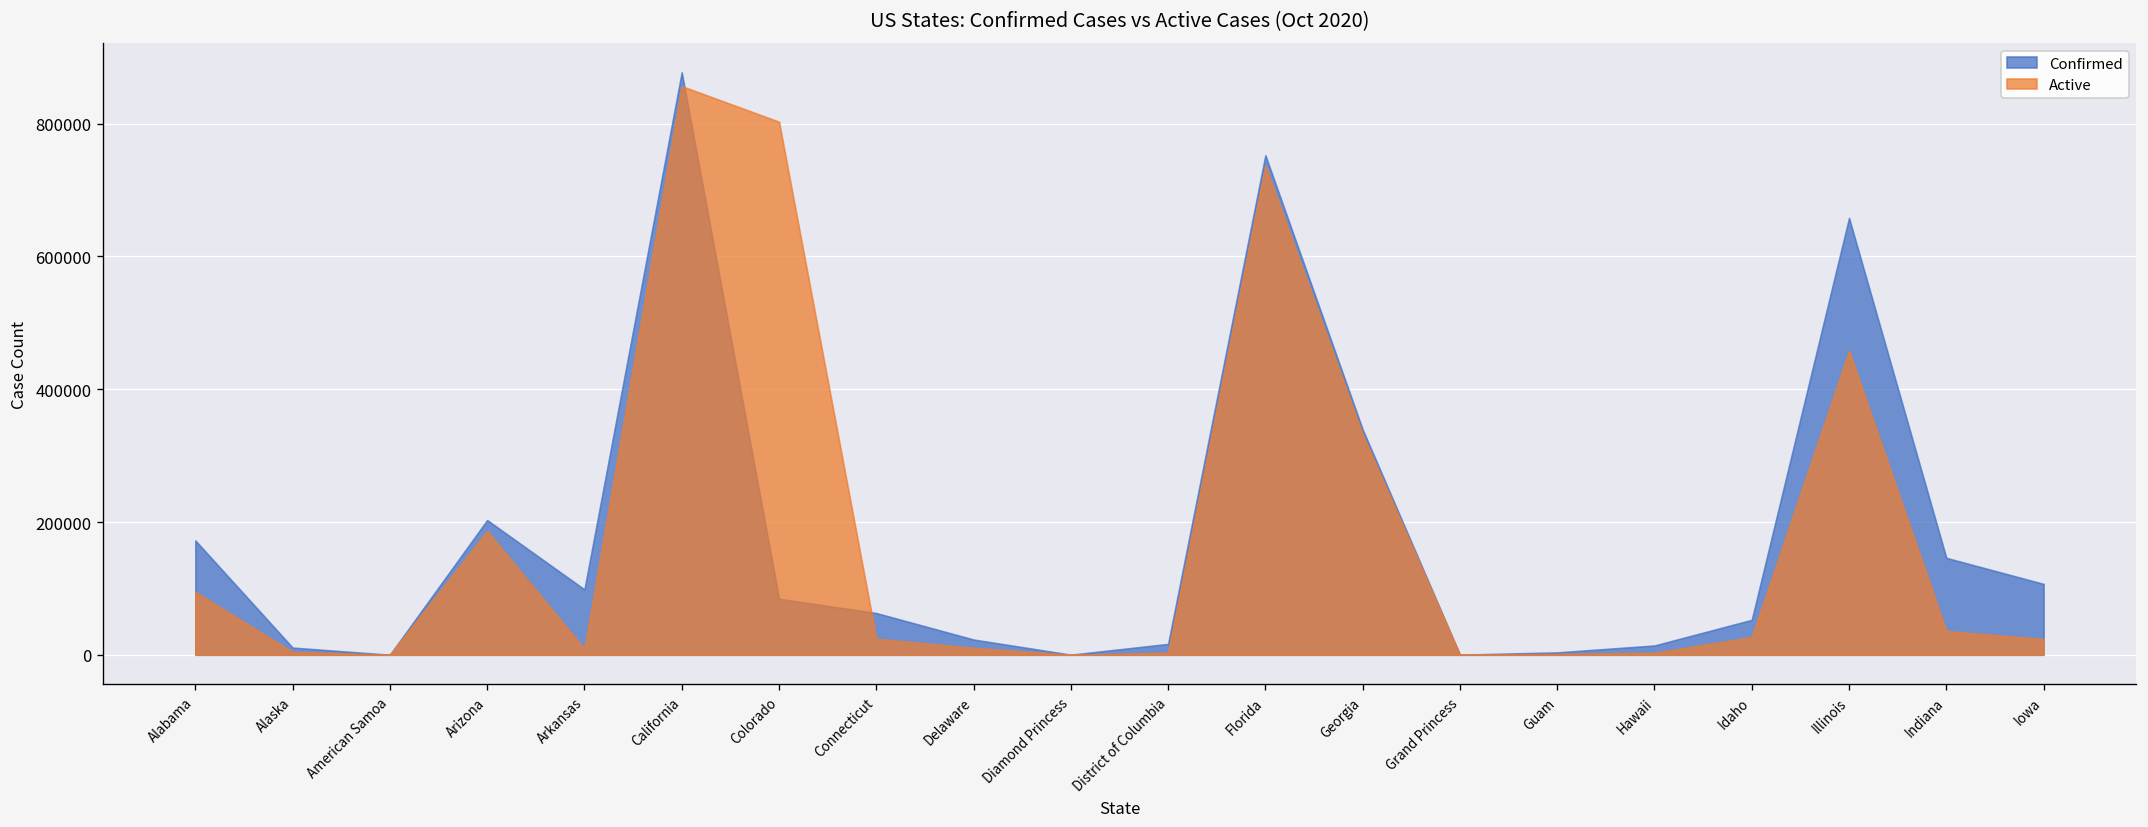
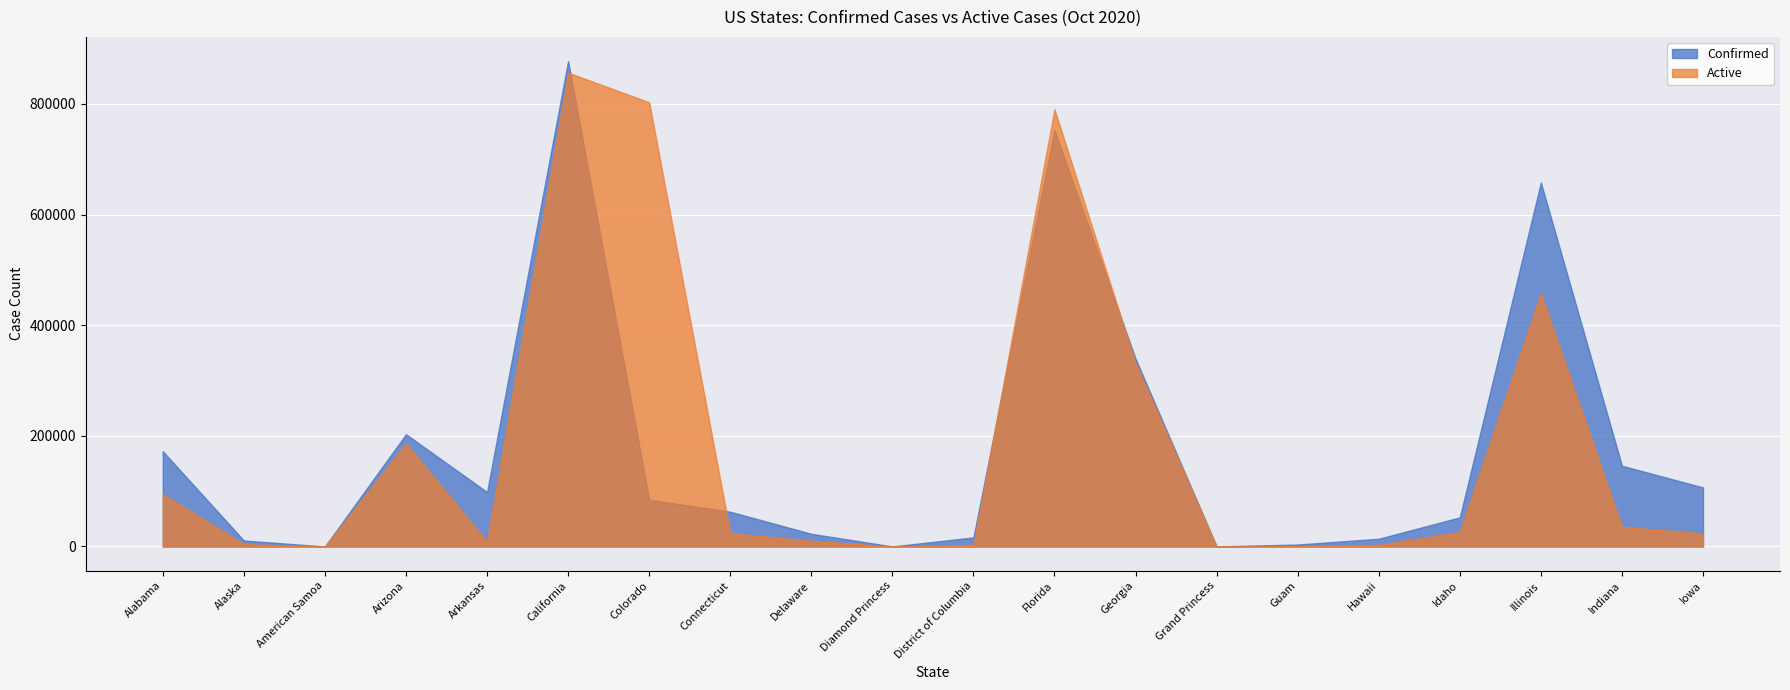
  {
    "Confirmed": {
      "Alabama": 170000,
      "Alaska": 10000,
      "Arizona": 200000,
      "Arkansas": 100000,
      "California": 880000,
      "Colorado": 80000,
      "Connecticut": 60000,
      "Delaware": 20000,
      "District of Columbia": 20000,
      "Florida": 750000,
      "Georgia": 340000,
      "Hawaii": 10000,
      "Idaho": 50000,
      "Illinois": 660000,
      "Indiana": 150000,
      "Iowa": 110000
    },
    "Active": {
      "Alabama": 90000,
      "Arizona": 190000,
      "Arkansas": 10000,
      "California": 860000,
      "Colorado": 800000,
      "Connecticut": 20000,
      "Delaware": 10000,
-     "Florida": 740000,
+     "Florida": 790000,
      "Georgia": 330000,
      "Idaho": 30000,
      "Illinois": 460000,
      "Indiana": 40000,
      "Iowa": 20000
    }
  }
